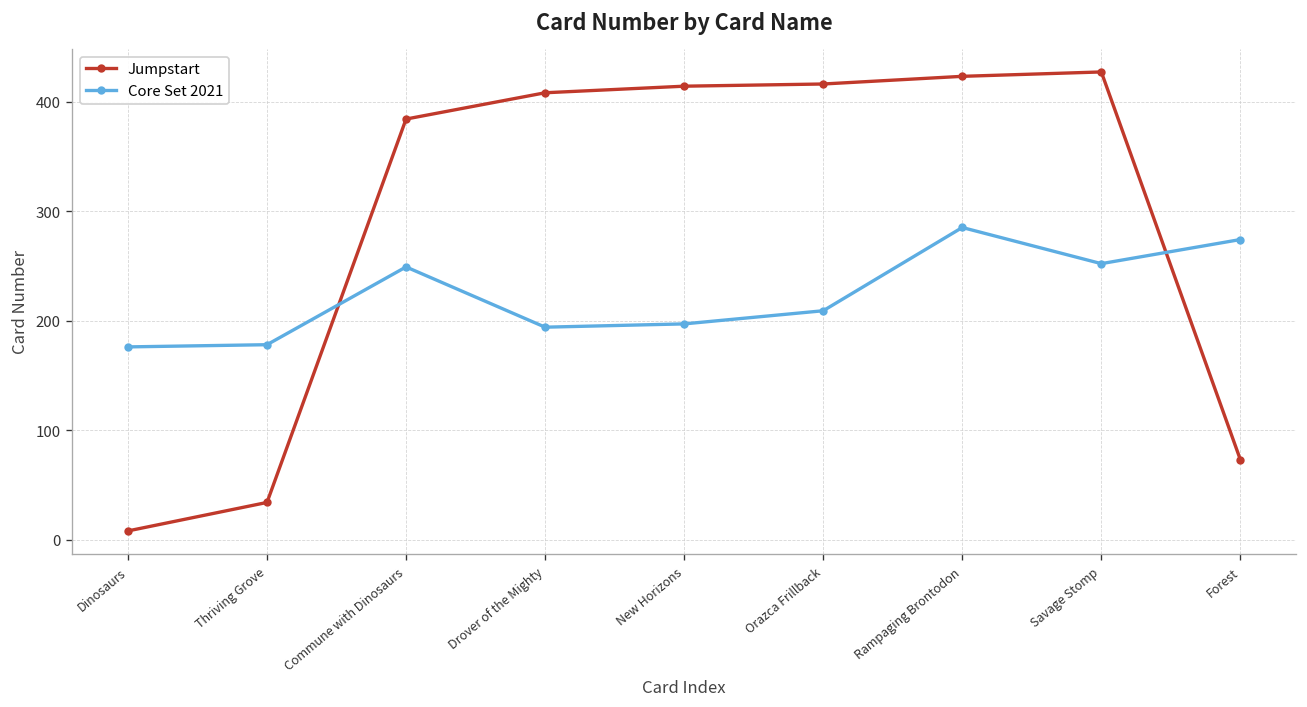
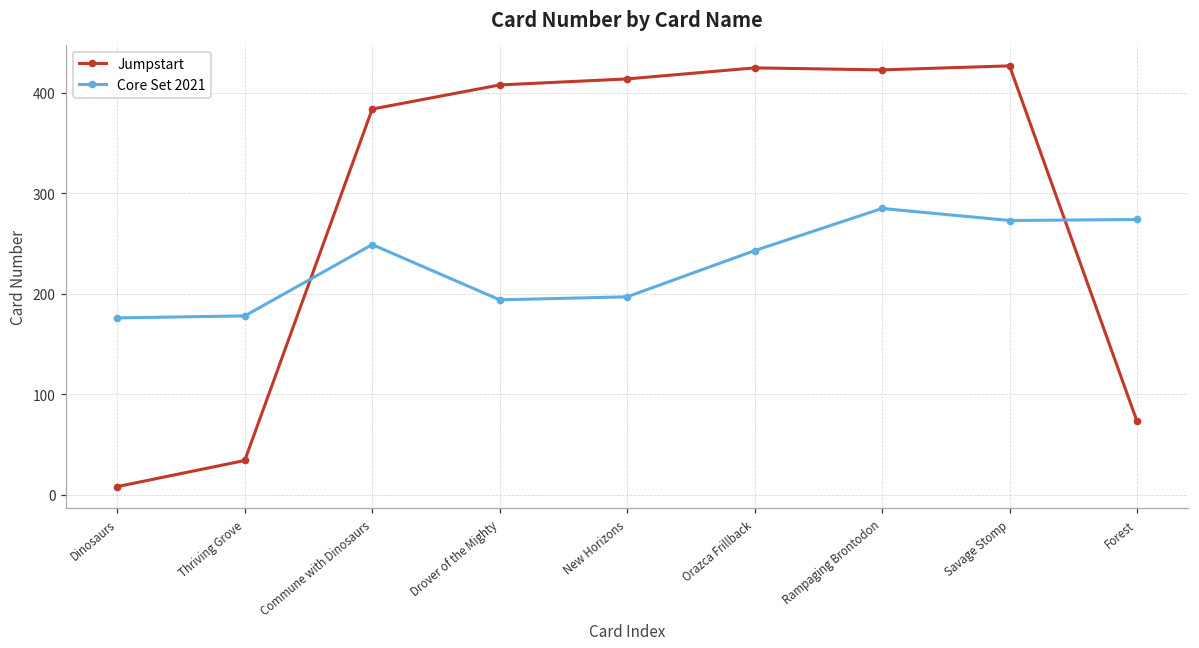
  {
    "Jumpstart": {
      "Dinosaurs": 10,
      "Thriving Grove": 30,
      "Commune with Dinosaurs": 380,
      "Drover of the Mighty": 410,
      "New Horizons": 410,
-     "Orazca Frillback": 420,
+     "Orazca Frillback": 430,
      "Rampaging Brontodon": 420,
      "Savage Stomp": 430,
      "Forest": 70
    },
    "Core Set 2021": {
      "Dinosaurs": 180,
      "Thriving Grove": 180,
      "Commune with Dinosaurs": 250,
      "Drover of the Mighty": 190,
      "New Horizons": 200,
-     "Orazca Frillback": 210,
+     "Orazca Frillback": 240,
      "Rampaging Brontodon": 290,
-     "Savage Stomp": 250,
+     "Savage Stomp": 270,
      "Forest": 270
    }
  }
